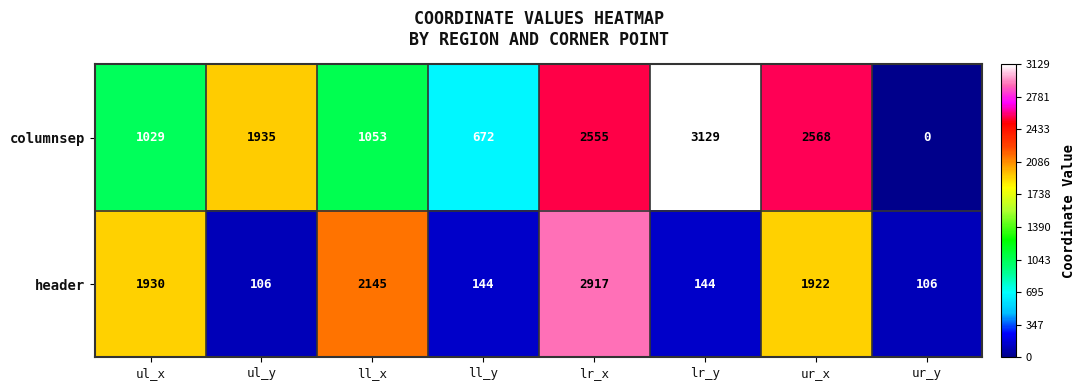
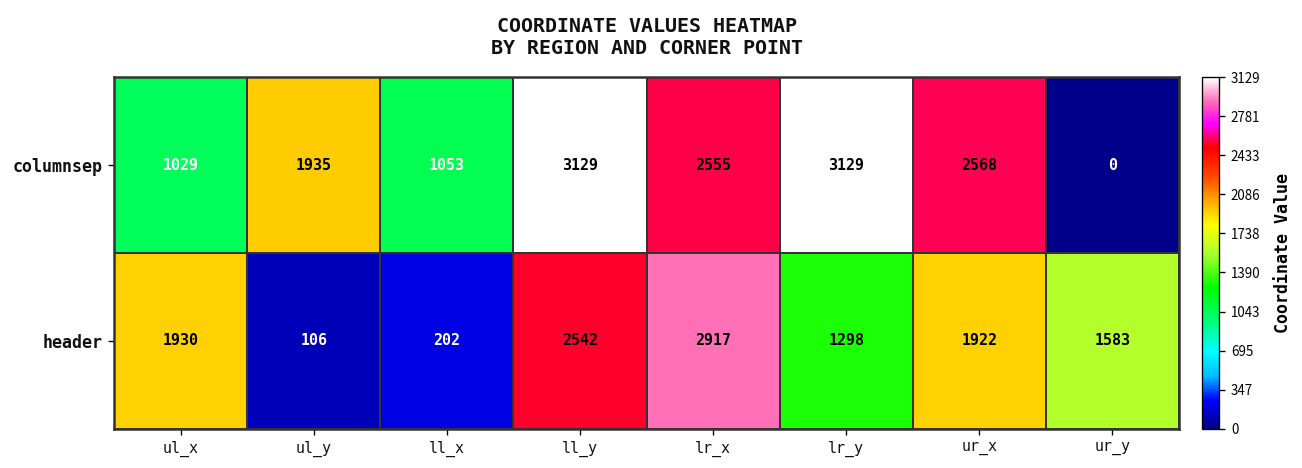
  {
    "columnsep": {
      "ul_x": 1029,
      "ul_y": 1935,
      "ll_x": 1053,
-     "ll_y": 672,
+     "ll_y": 3129,
      "lr_x": 2555,
      "lr_y": 3129,
      "ur_x": 2568,
      "ur_y": 0
    },
    "header": {
      "ul_x": 1930,
      "ul_y": 106,
-     "ll_x": 2145,
-     "ll_y": 144,
+     "ll_x": 202,
+     "ll_y": 2542,
      "lr_x": 2917,
-     "lr_y": 144,
+     "lr_y": 1298,
      "ur_x": 1922,
-     "ur_y": 106
+     "ur_y": 1583
    }
  }
